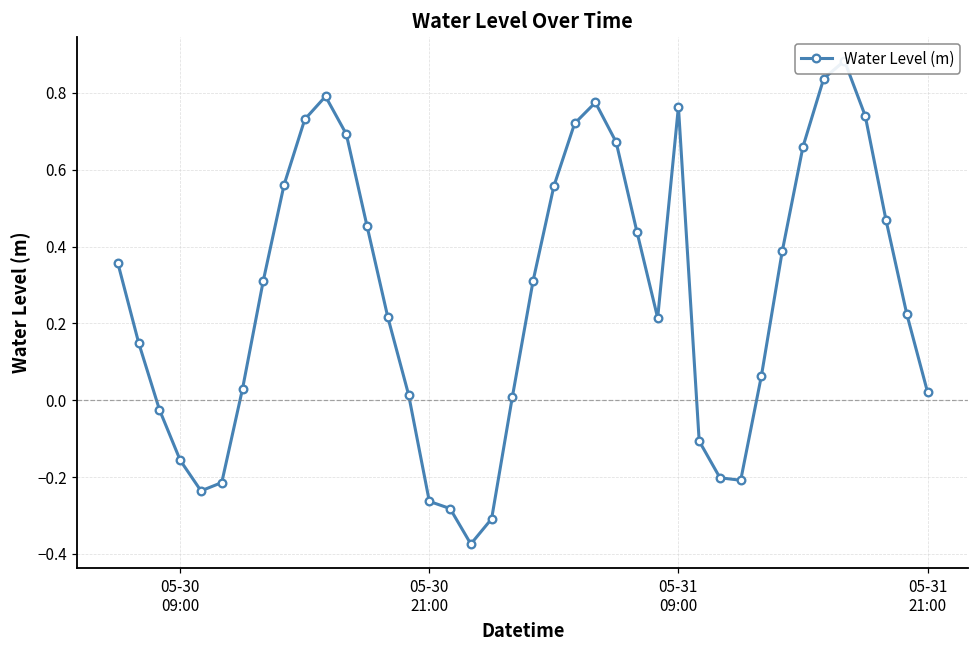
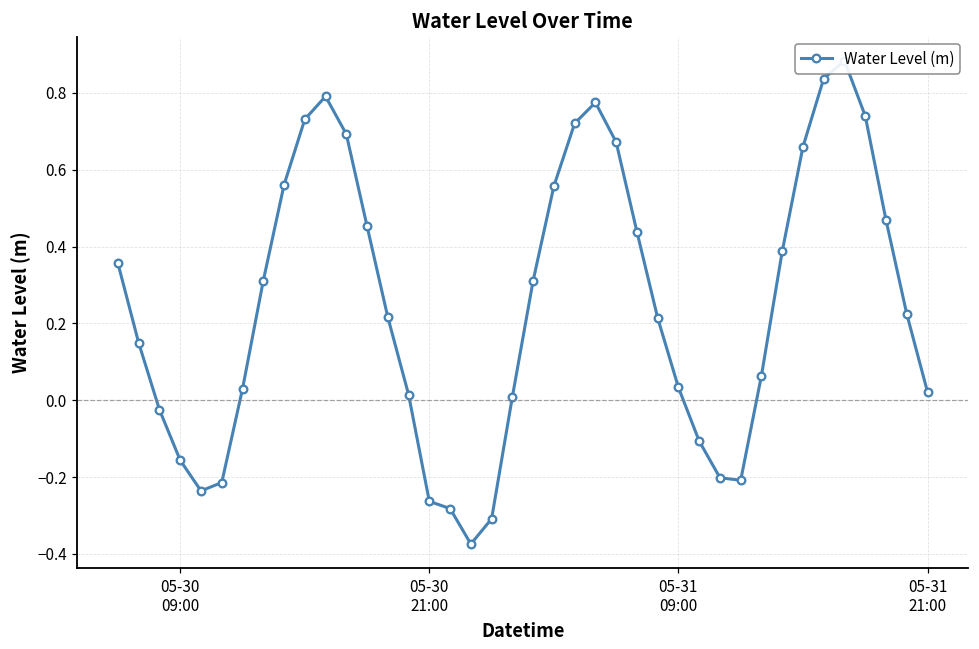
  {
    "05-30 09:00": -0.16,
    "05-30 21:00": -0.26,
-   "05-31 09:00": 0.76,
+   "05-31 09:00": 0.03,
    "05-31 21:00": 0.02
  }
